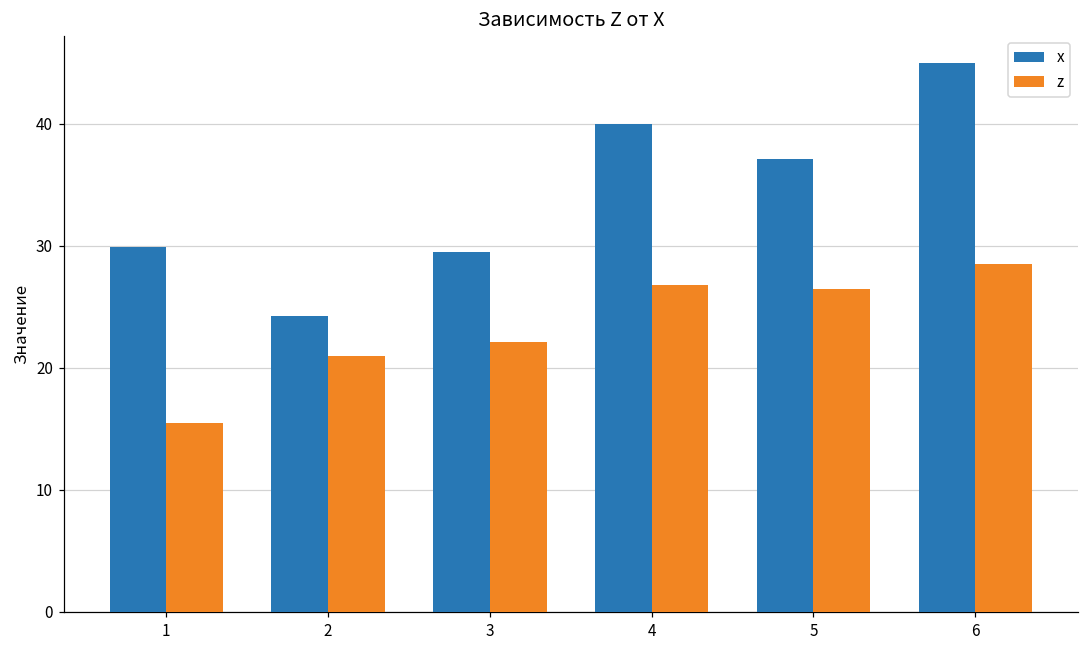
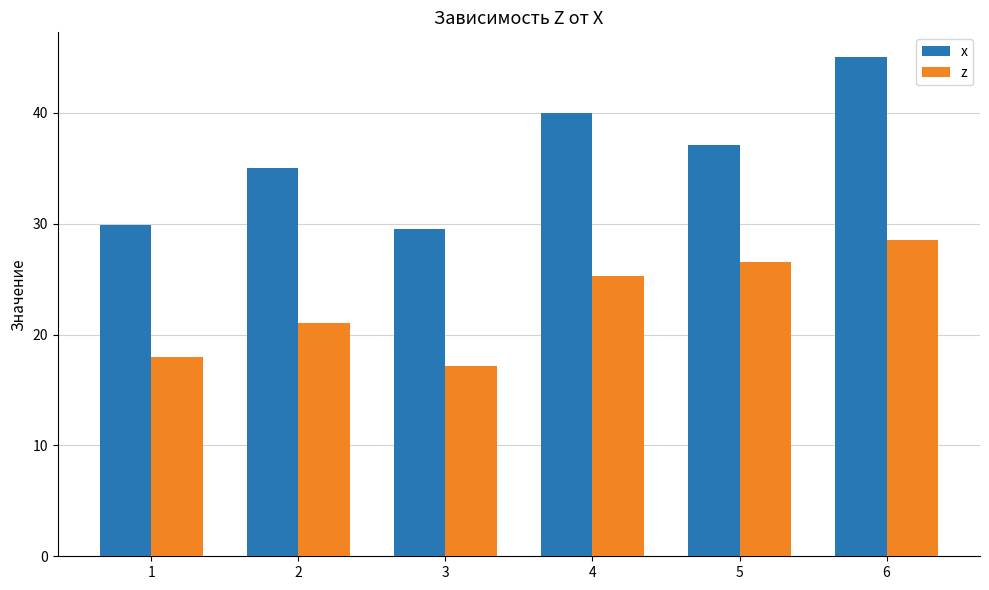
  {
    "x": {
      "1": 29.9,
-     "2": 24.3,
+     "2": 35.0,
      "3": 29.5,
      "4": 40.0,
      "5": 37.1,
      "6": 45.0
    },
    "z": {
-     "1": 15.5,
+     "1": 18.0,
      "2": 21.0,
-     "3": 22.1,
-     "4": 26.8,
+     "3": 17.2,
+     "4": 25.3,
      "5": 26.5,
      "6": 28.5
    }
  }
